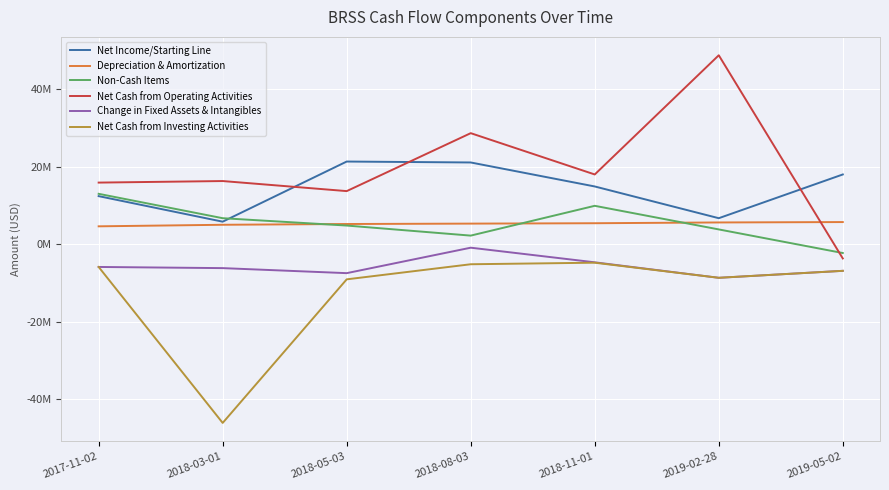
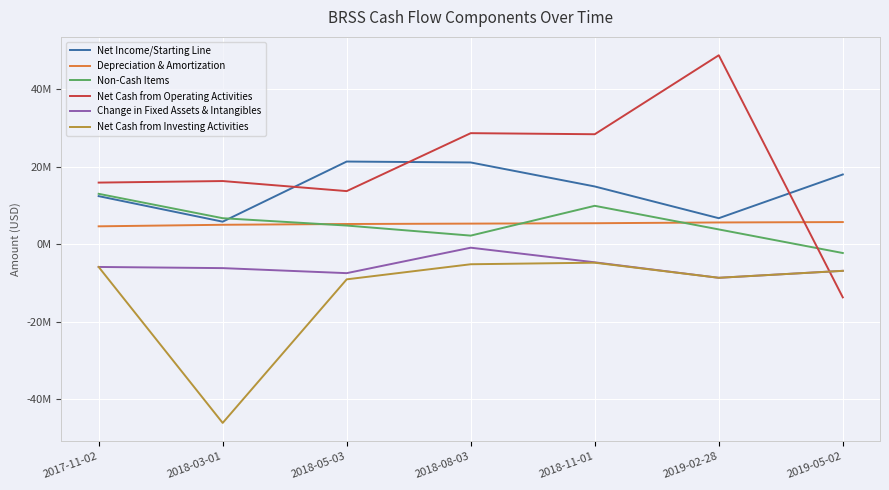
  {
    "Net Income/Starting Line": {
      "2018-03-01": 6000000,
      "2018-05-03": 21000000,
      "2018-08-03": 21000000,
      "2018-11-01": 15000000,
      "2019-02-28": 7000000,
      "2019-05-02": 18000000
    },
    "Non-Cash Items": {
      "2018-03-01": 7000000,
      "2018-08-03": 2000000,
      "2018-11-01": 10000000,
      "2019-02-28": 4000000,
      "2019-05-02": -2000000
    },
    "Net Cash from Operating Activities": {
      "2017-11-02": 16000000,
      "2018-03-01": 16000000,
      "2018-05-03": 14000000,
      "2018-08-03": 29000000,
-     "2018-11-01": 18000000,
+     "2018-11-01": 28000000,
      "2019-02-28": 49000000,
-     "2019-05-02": -4000000
+     "2019-05-02": -14000000
    },
    "Change in Fixed Assets & Intangibles": {
      "2018-03-01": -6000000,
      "2018-05-03": -8000000,
      "2018-08-03": -1000000
    }
  }
